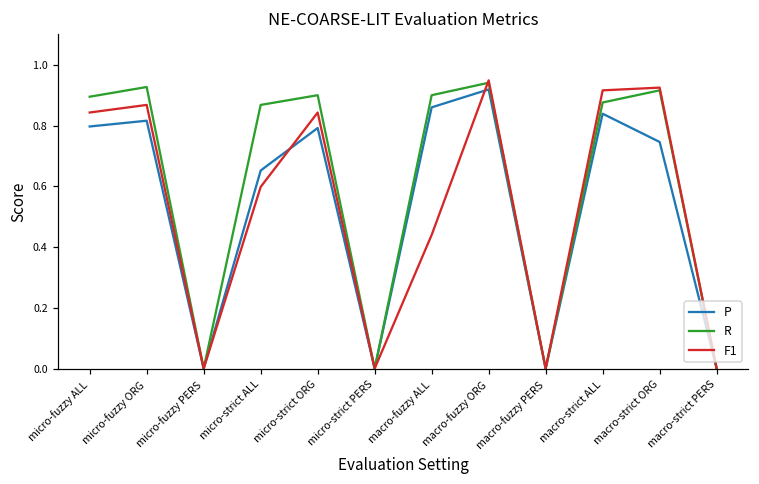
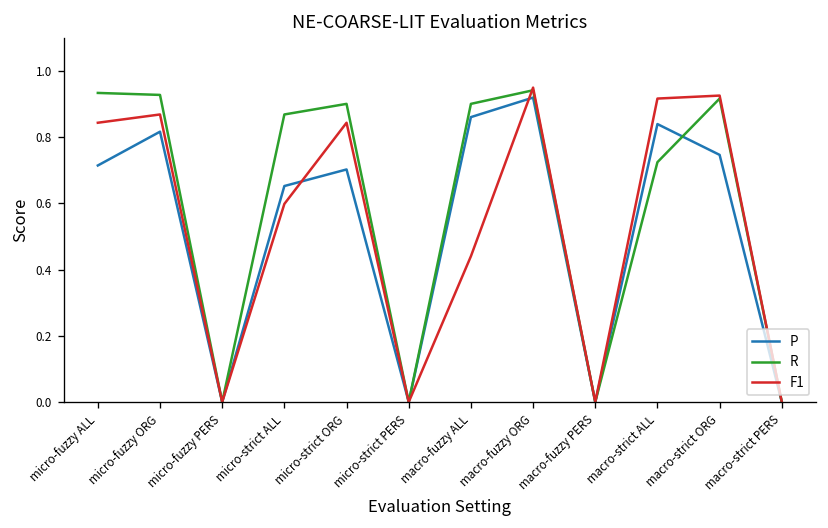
  {
    "P": {
-     "micro-fuzzy ALL": 0.80,
+     "micro-fuzzy ALL": 0.71,
      "micro-fuzzy ORG": 0.82,
      "micro-strict ALL": 0.65,
-     "micro-strict ORG": 0.79,
+     "micro-strict ORG": 0.70,
      "macro-fuzzy ALL": 0.86,
      "macro-fuzzy ORG": 0.92,
      "macro-strict ALL": 0.84,
      "macro-strict ORG": 0.75
    },
    "R": {
-     "micro-fuzzy ALL": 0.90,
+     "micro-fuzzy ALL": 0.93,
      "micro-fuzzy ORG": 0.93,
      "micro-strict ALL": 0.87,
      "micro-strict ORG": 0.90,
      "macro-fuzzy ALL": 0.90,
-     "macro-strict ALL": 0.88
+     "macro-strict ALL": 0.72
    },
    "F1": {
      "micro-fuzzy ALL": 0.84,
      "micro-fuzzy ORG": 0.87,
      "micro-strict ALL": 0.60,
      "micro-strict ORG": 0.84,
      "macro-fuzzy ALL": 0.44,
      "macro-strict ALL": 0.92
    }
  }
